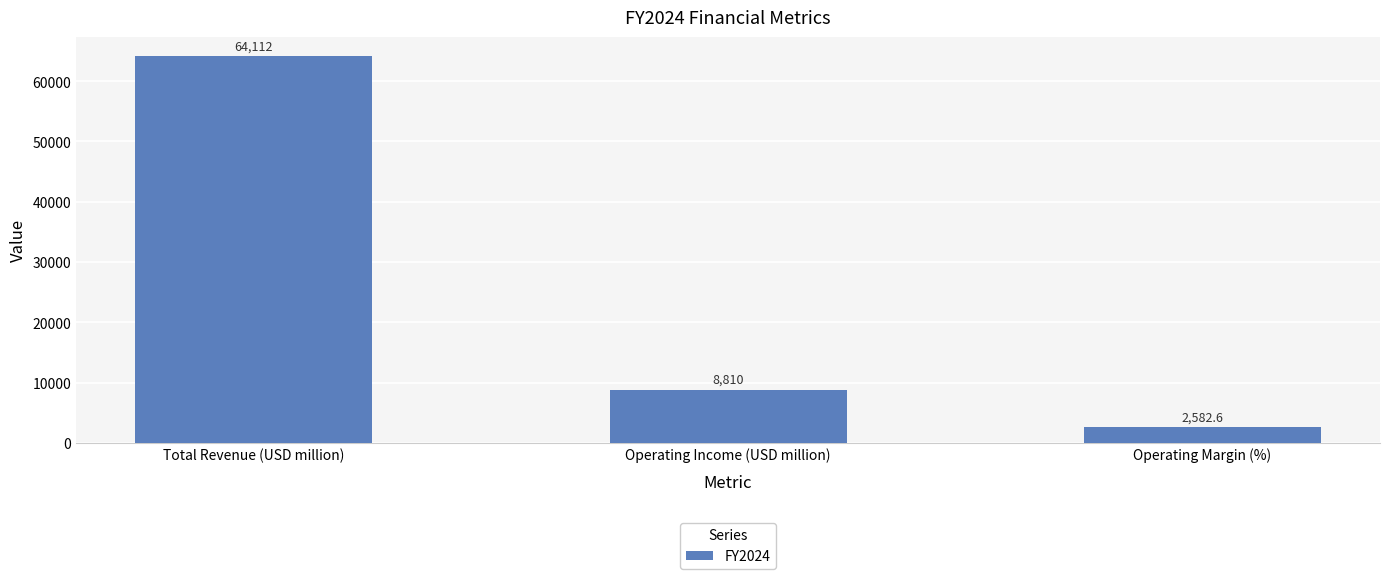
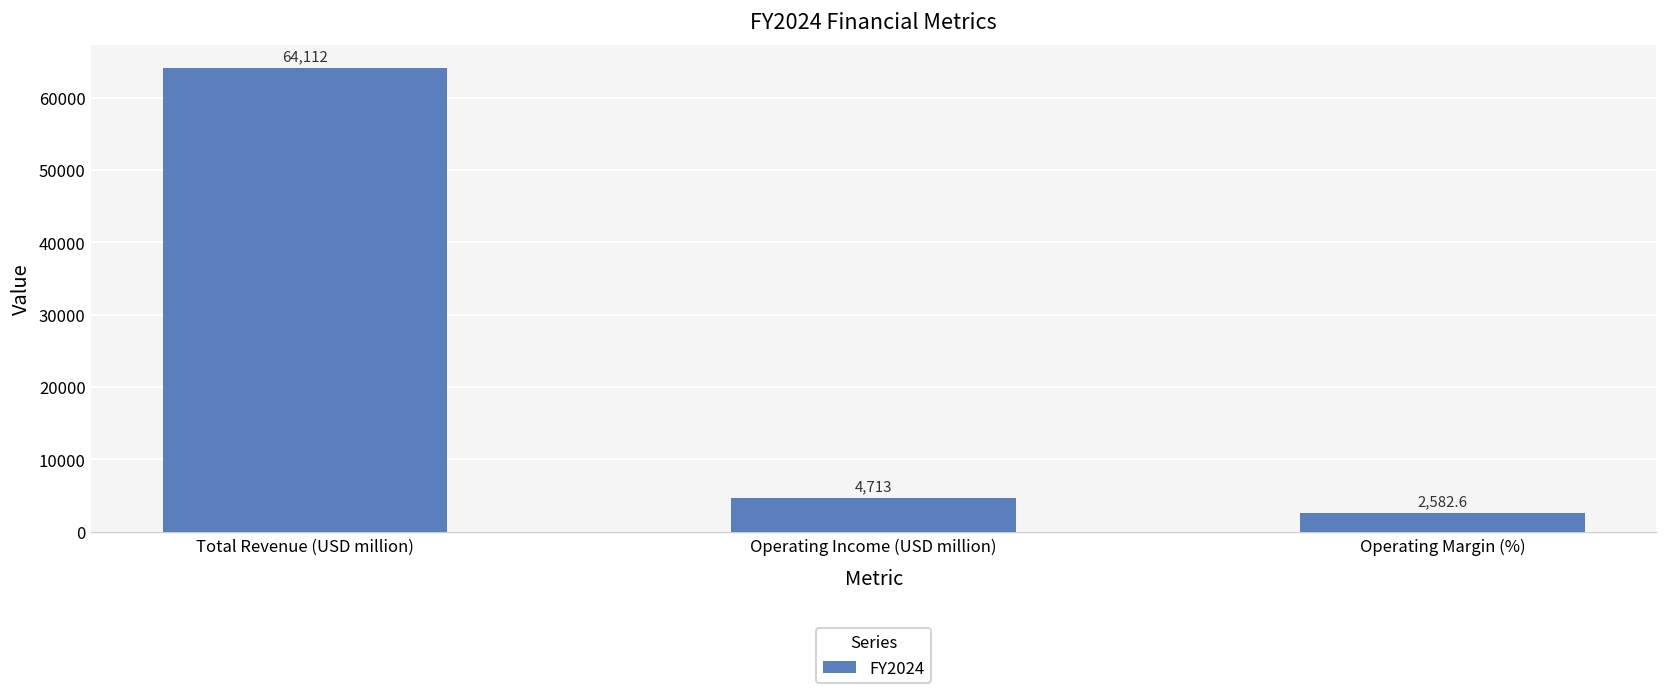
  {
    "Total Revenue (USD million)": "64,112",
-   "Operating Income (USD million)": "8,810",
+   "Operating Income (USD million)": "4,713",
    "Operating Margin (%)": "2,582.6"
  }
